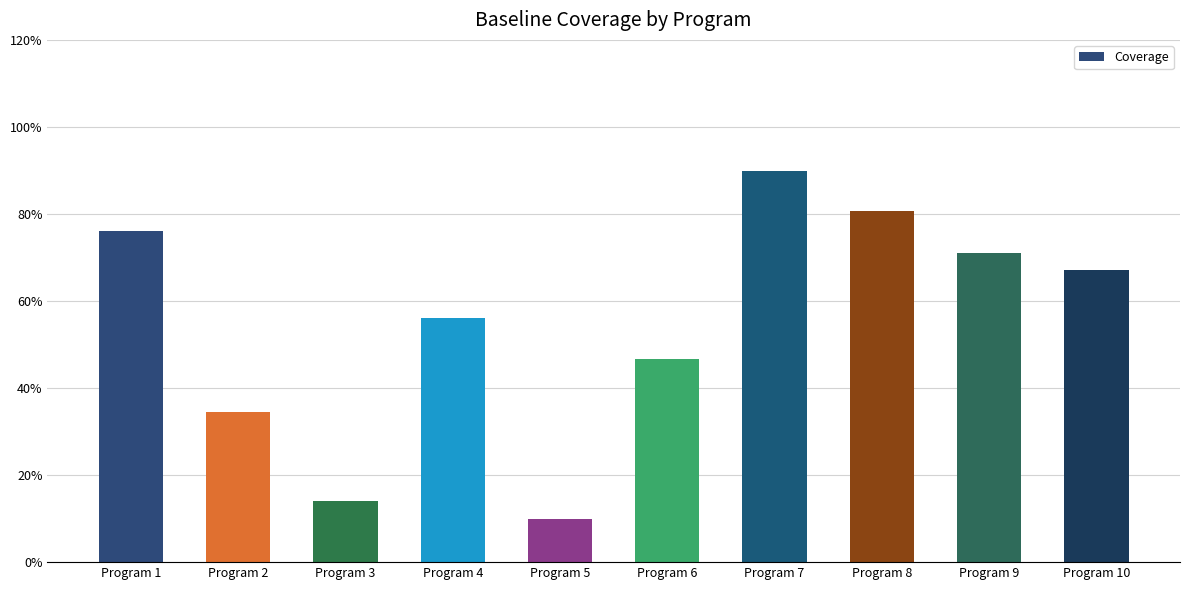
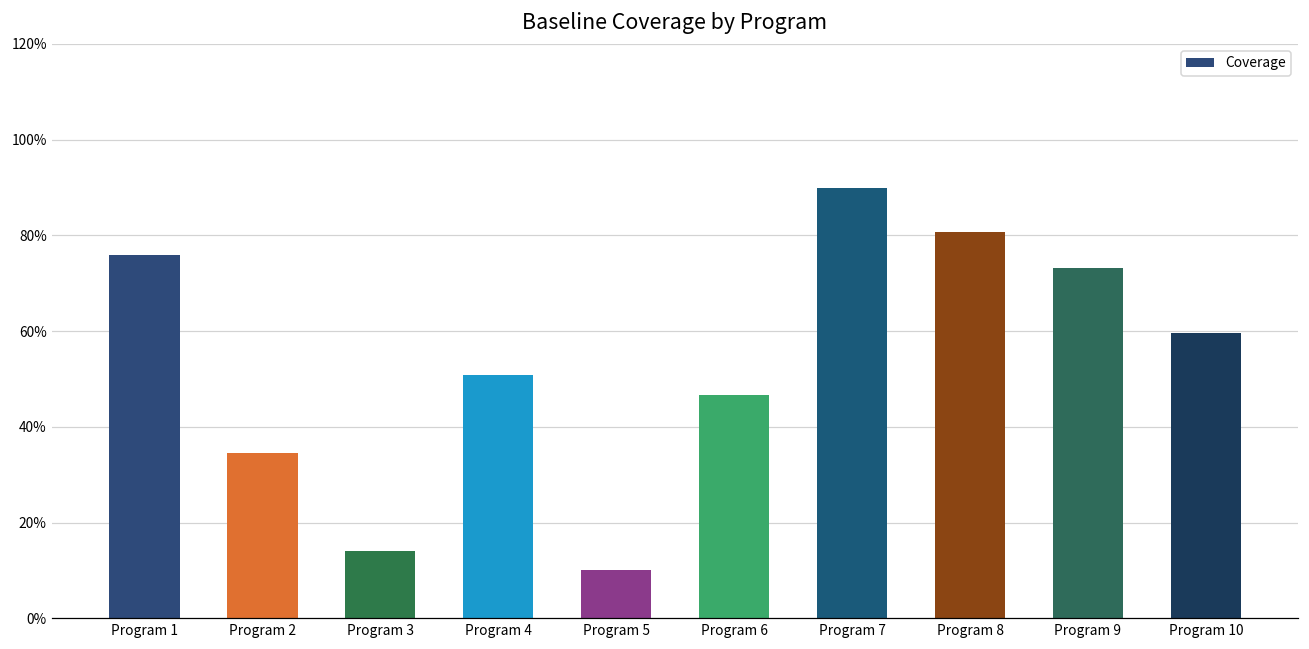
  {
    "Program 1": "76%",
    "Program 2": "35%",
    "Program 3": "14%",
-   "Program 4": "56%",
+   "Program 4": "51%",
    "Program 5": "10%",
    "Program 6": "47%",
    "Program 7": "90%",
    "Program 8": "81%",
-   "Program 9": "71%",
-   "Program 10": "67%"
+   "Program 9": "73%",
+   "Program 10": "60%"
  }
